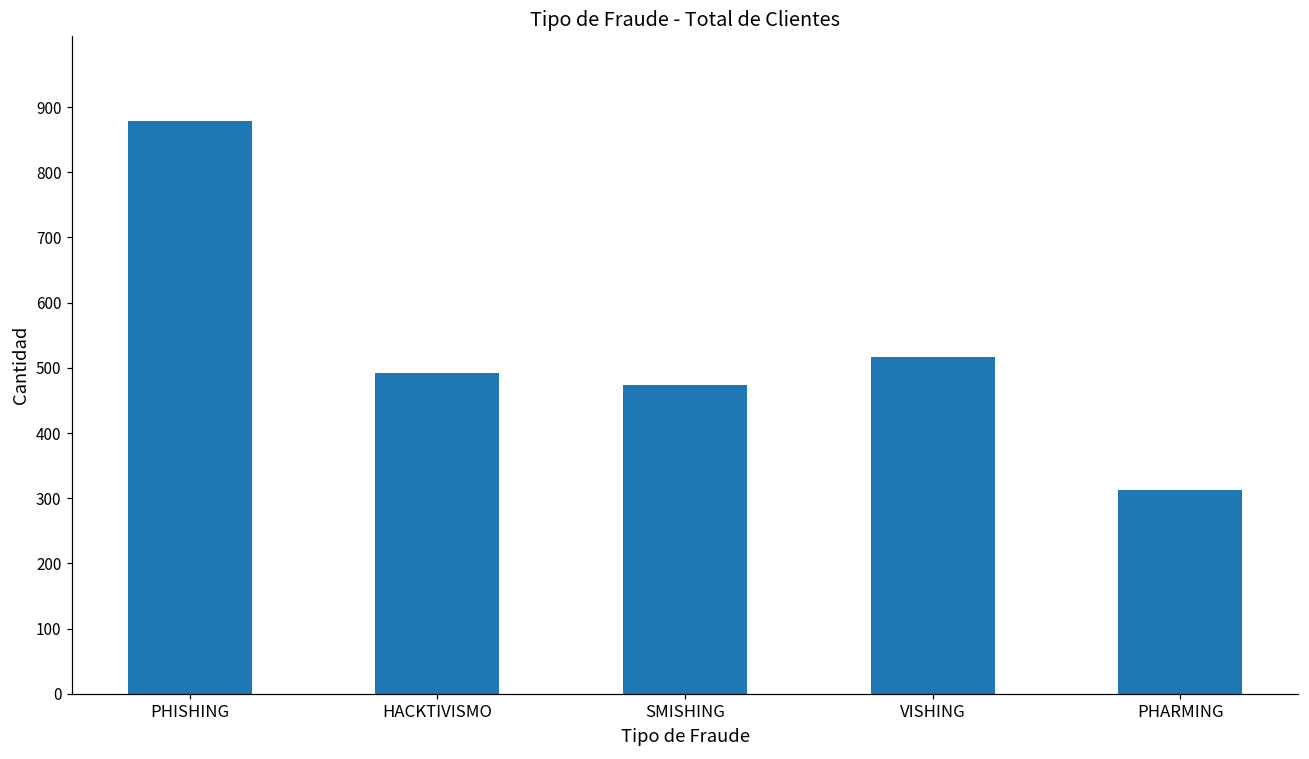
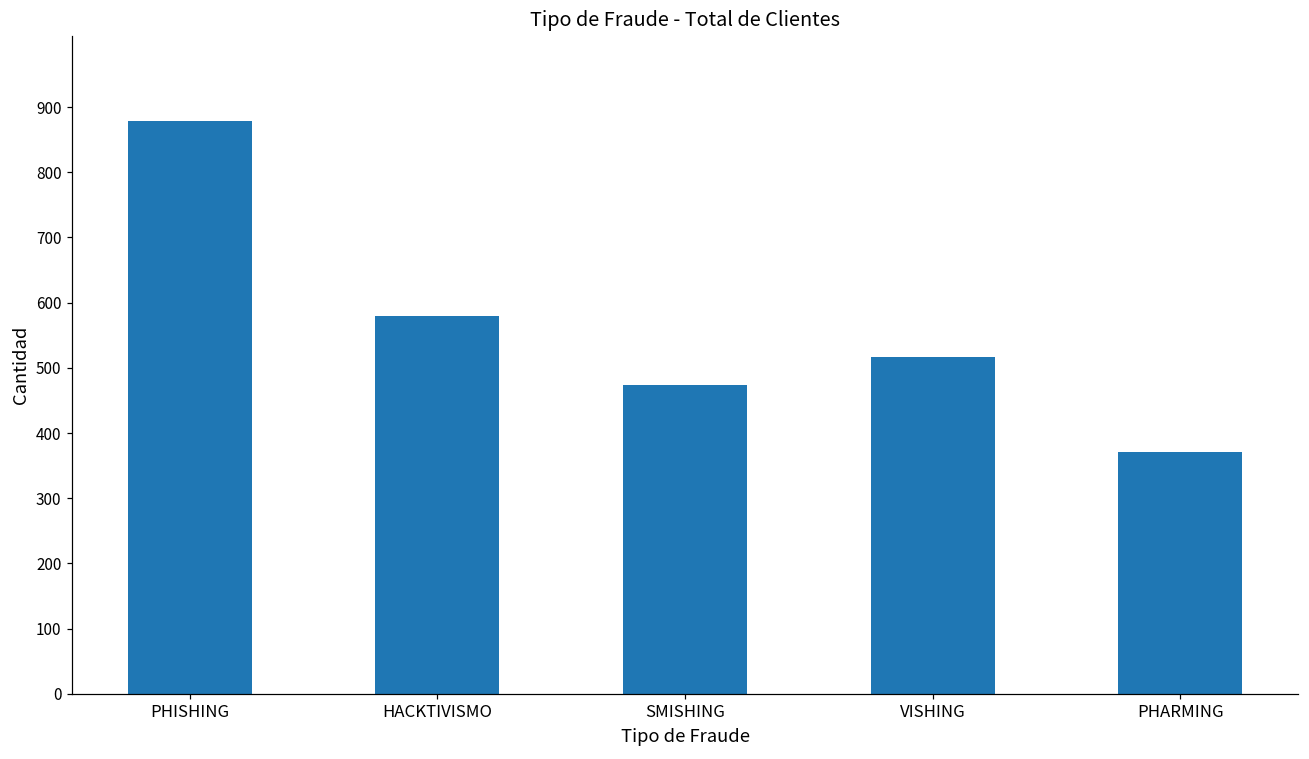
  {
    "PHISHING": 880,
-   "HACKTIVISMO": 490,
+   "HACKTIVISMO": 580,
    "SMISHING": 470,
    "VISHING": 520,
-   "PHARMING": 310
+   "PHARMING": 370
  }
